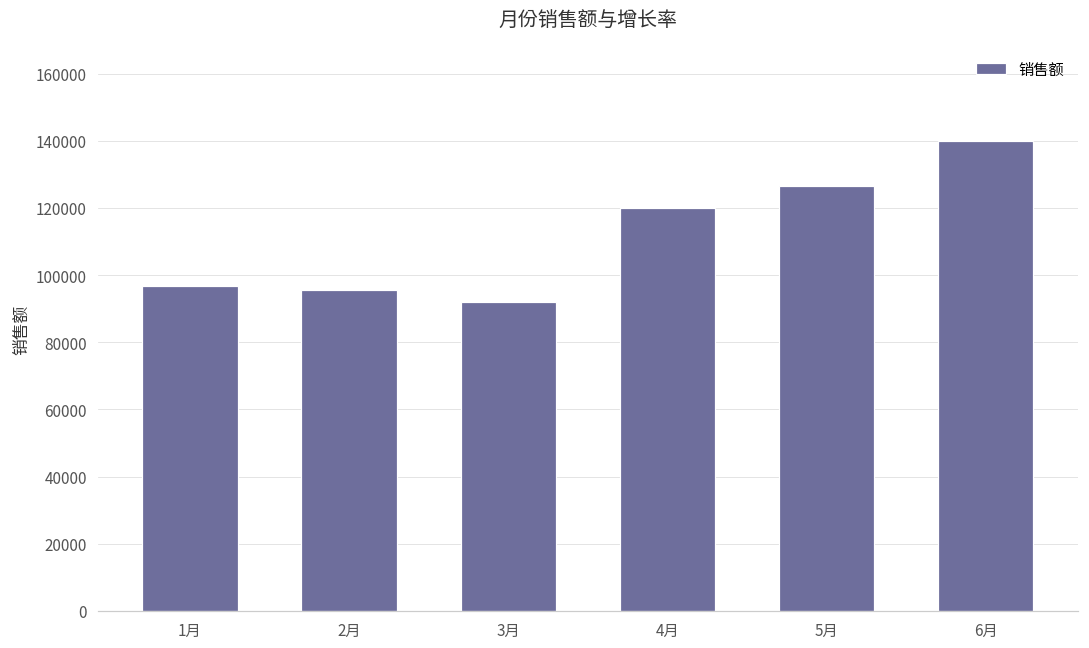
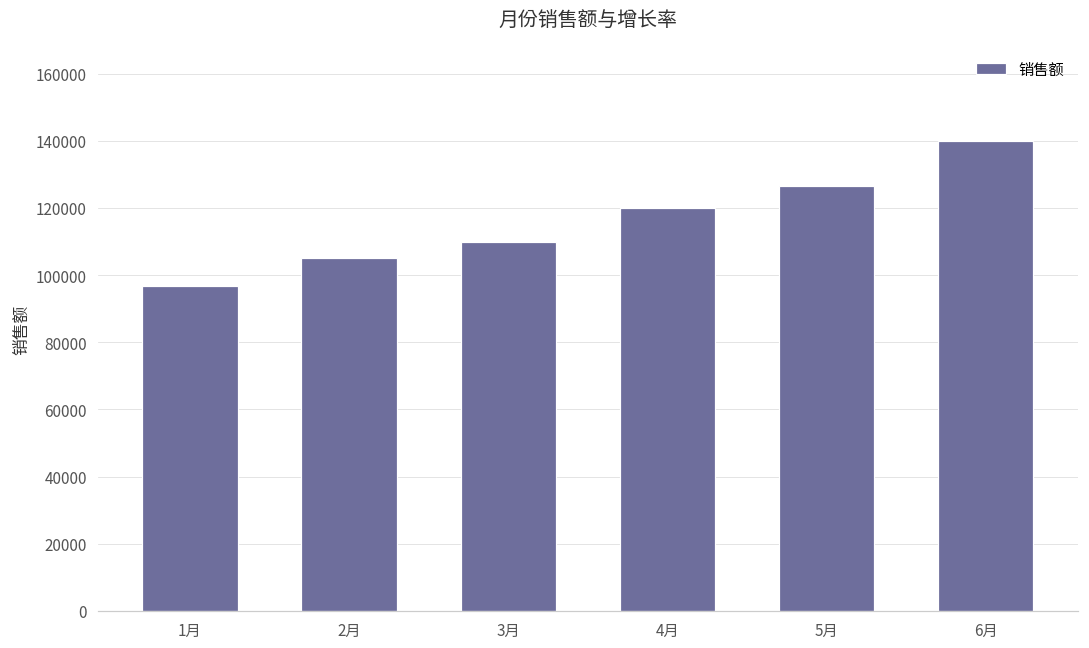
  {
    "1月": 97000,
-   "2月": 95000,
-   "3月": 92000,
+   "2月": 105000,
+   "3月": 110000,
    "4月": 120000,
    "5月": 126000,
    "6月": 140000
  }
